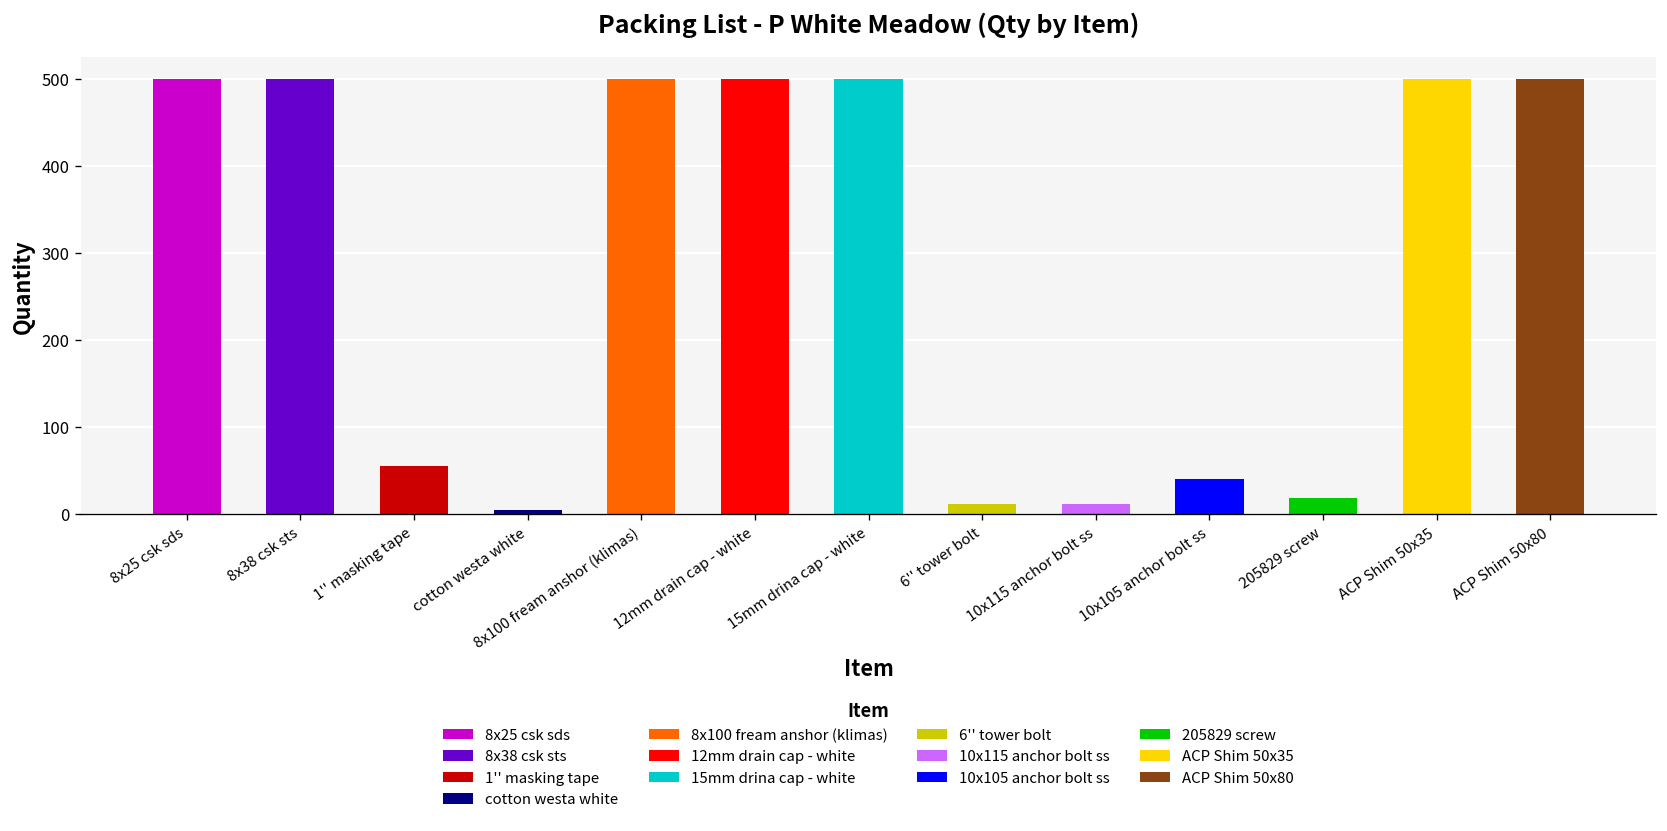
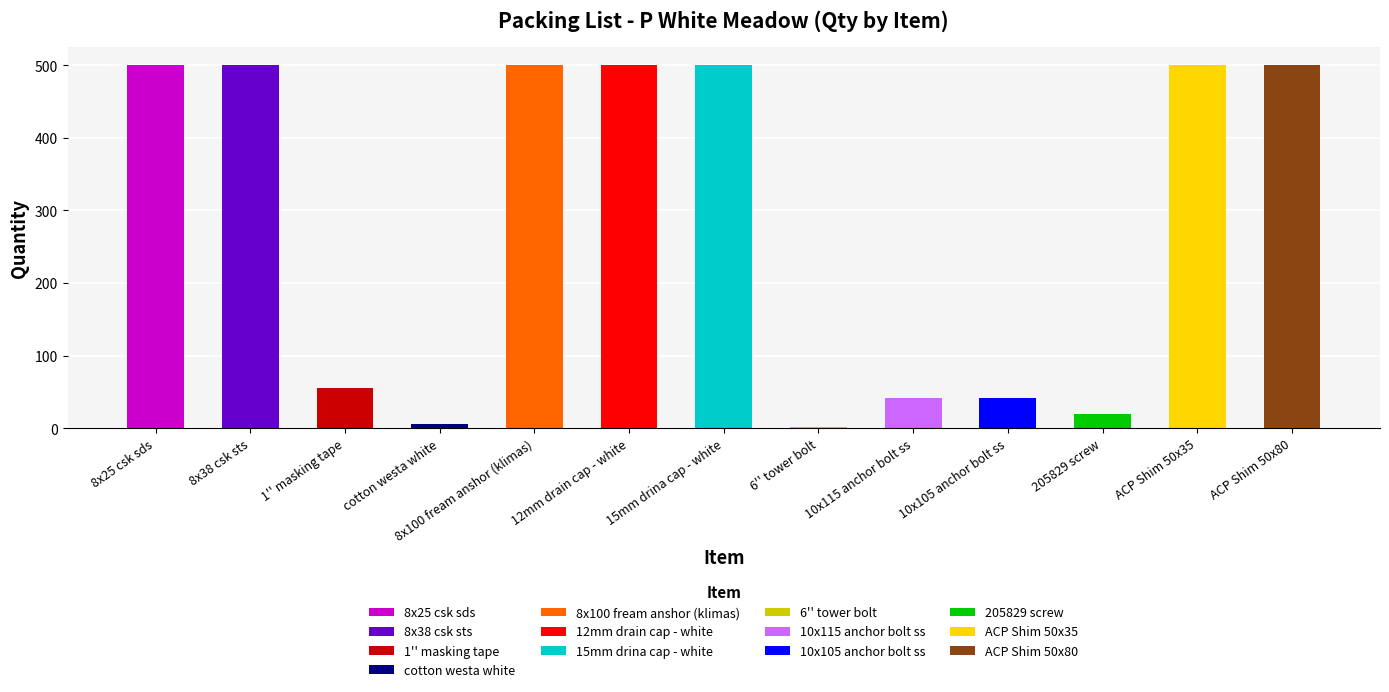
  {
    "8x25 csk sds": 500,
    "8x38 csk sts": 500,
    "1'' masking tape": 60,
    "cotton westa white": 10,
    "8x100 fream anshor (klimas)": 500,
    "12mm drain cap - white": 500,
    "15mm drina cap - white": 500,
-   "6'' tower bolt": 10,
-   "10x115 anchor bolt ss": 10,
+   "6'' tower bolt": 0,
+   "10x115 anchor bolt ss": 40,
    "10x105 anchor bolt ss": 40,
    "205829 screw": 20,
    "ACP Shim 50x35": 500,
    "ACP Shim 50x80": 500
  }
